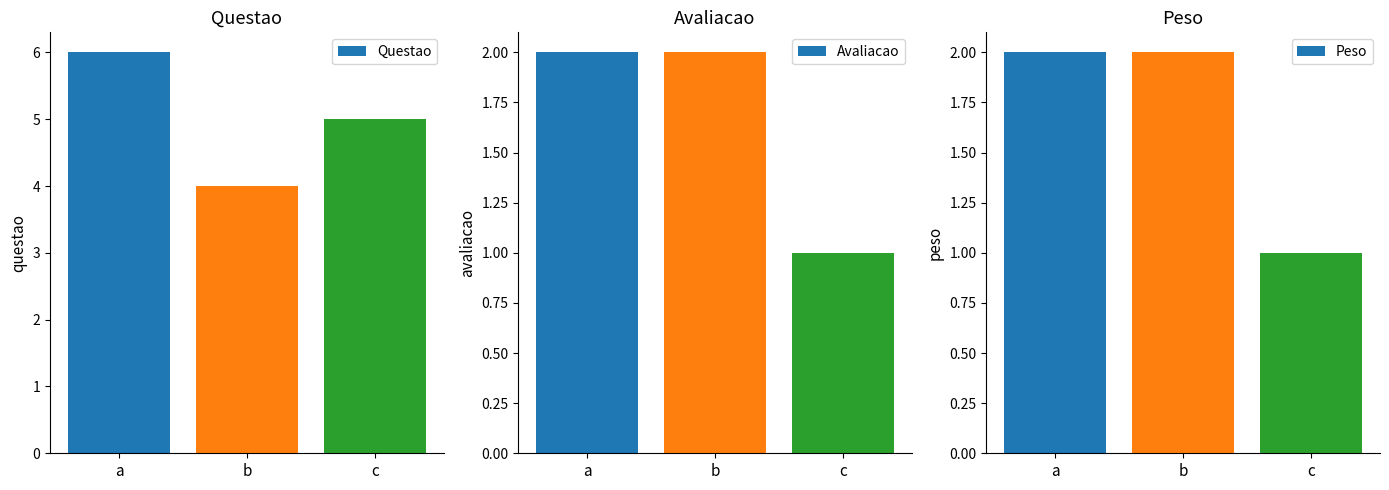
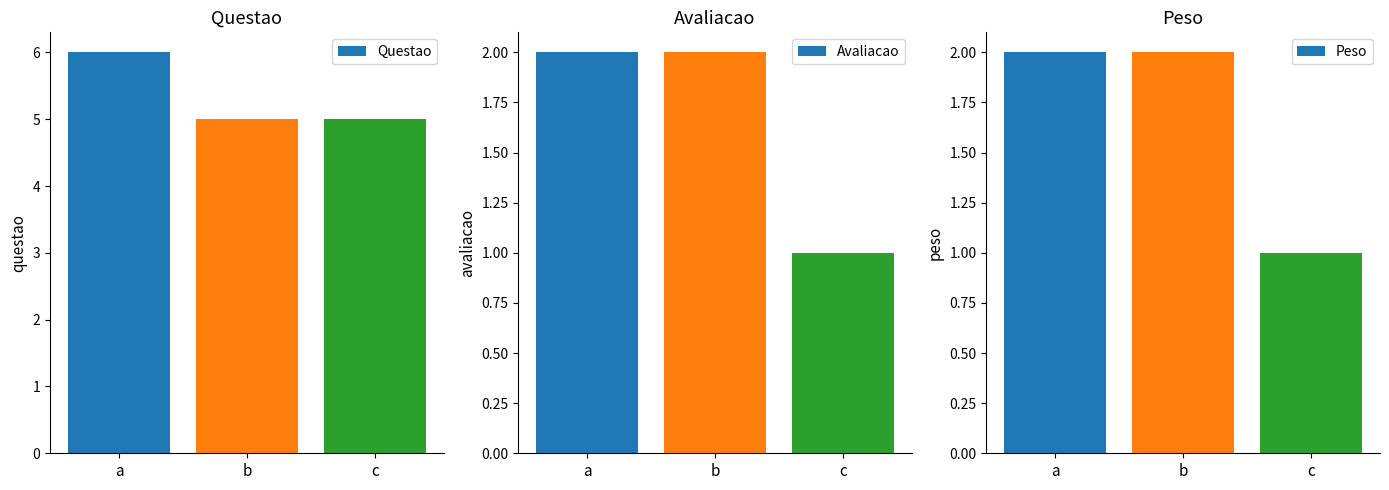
  {
    "Questao": {
      "a": 6,
-     "b": 4,
+     "b": 5,
      "c": 5
    },
    "Avaliacao": {
      "a": 2.00,
      "b": 2.00,
      "c": 1.00
    },
    "Peso": {
      "a": 2.00,
      "b": 2.00,
      "c": 1.00
    }
  }
